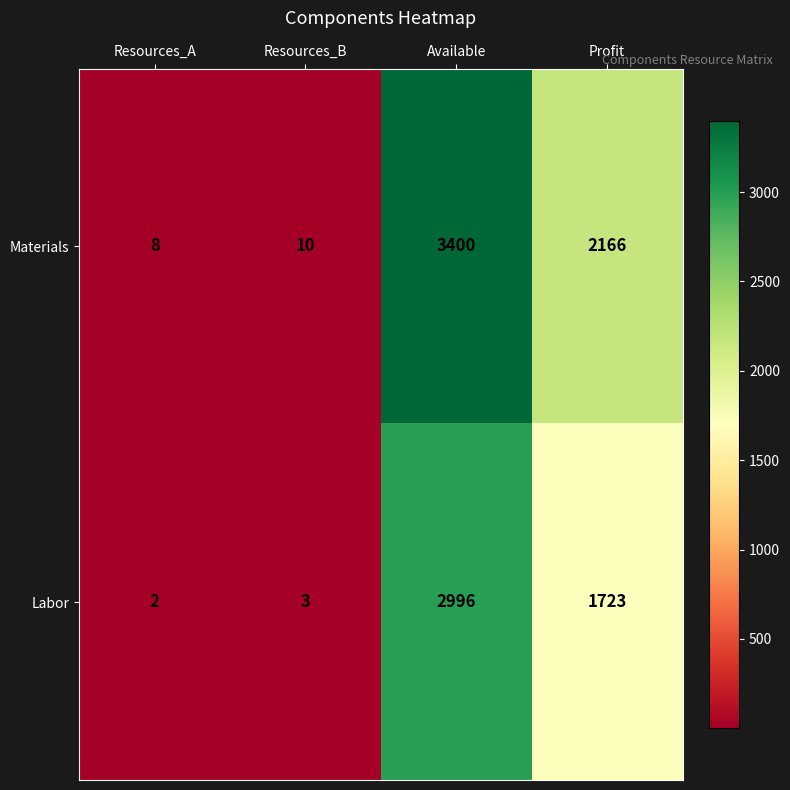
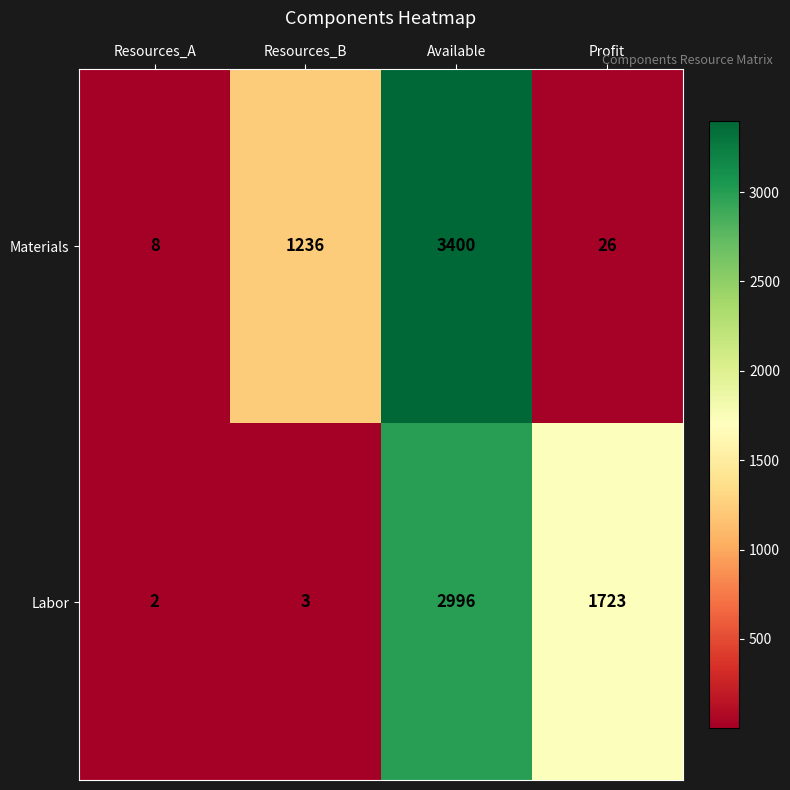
  {
    "Materials": {
      "Resources_A": 8,
-     "Resources_B": 10,
+     "Resources_B": 1236,
      "Available": 3400,
-     "Profit": 2166
+     "Profit": 26
    },
    "Labor": {
      "Resources_A": 2,
      "Resources_B": 3,
      "Available": 2996,
      "Profit": 1723
    }
  }
